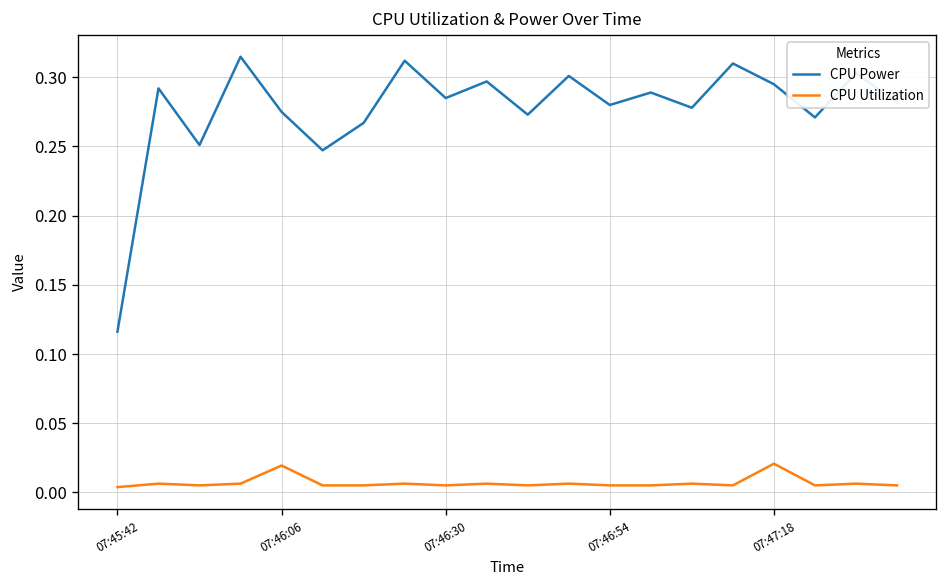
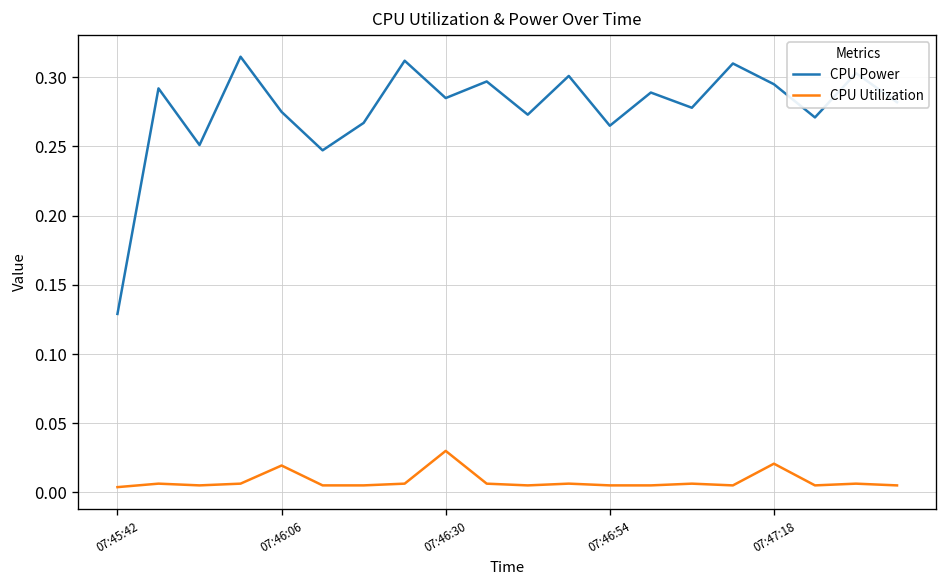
  {
    "CPU Power": {
-     "07:45:42": 0.116,
+     "07:45:42": 0.129,
      "07:46:06": 0.275,
      "07:46:30": 0.285,
-     "07:46:54": 0.280,
+     "07:46:54": 0.265,
      "07:47:18": 0.295
    },
    "CPU Utilization": {
      "07:45:42": 0.004,
      "07:46:06": 0.019,
-     "07:46:30": 0.005,
+     "07:46:30": 0.030,
      "07:46:54": 0.005,
      "07:47:18": 0.021
    }
  }
